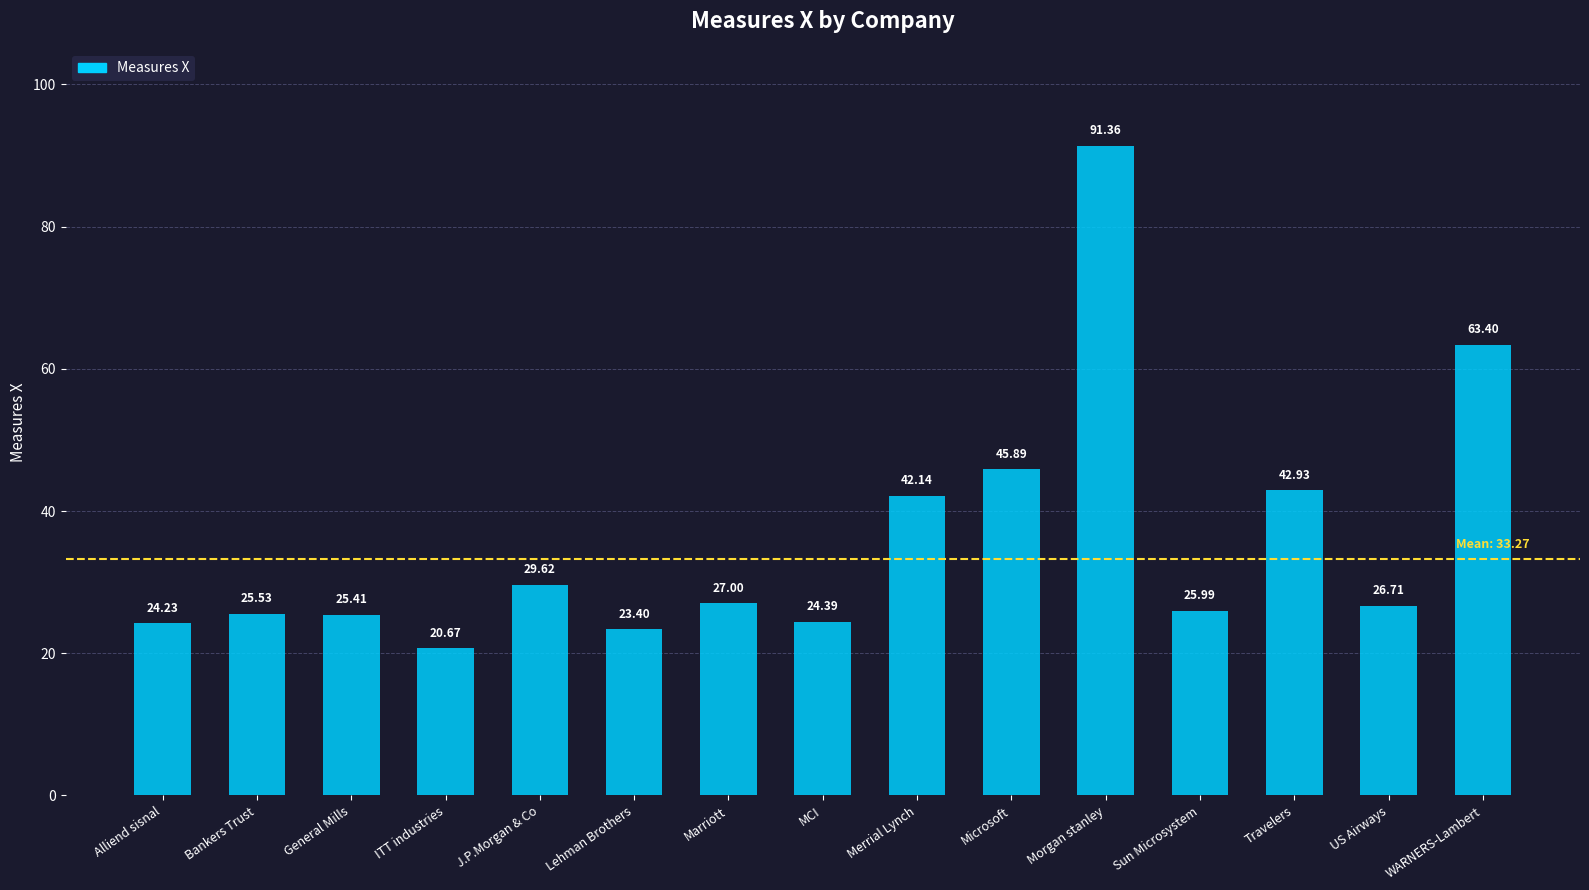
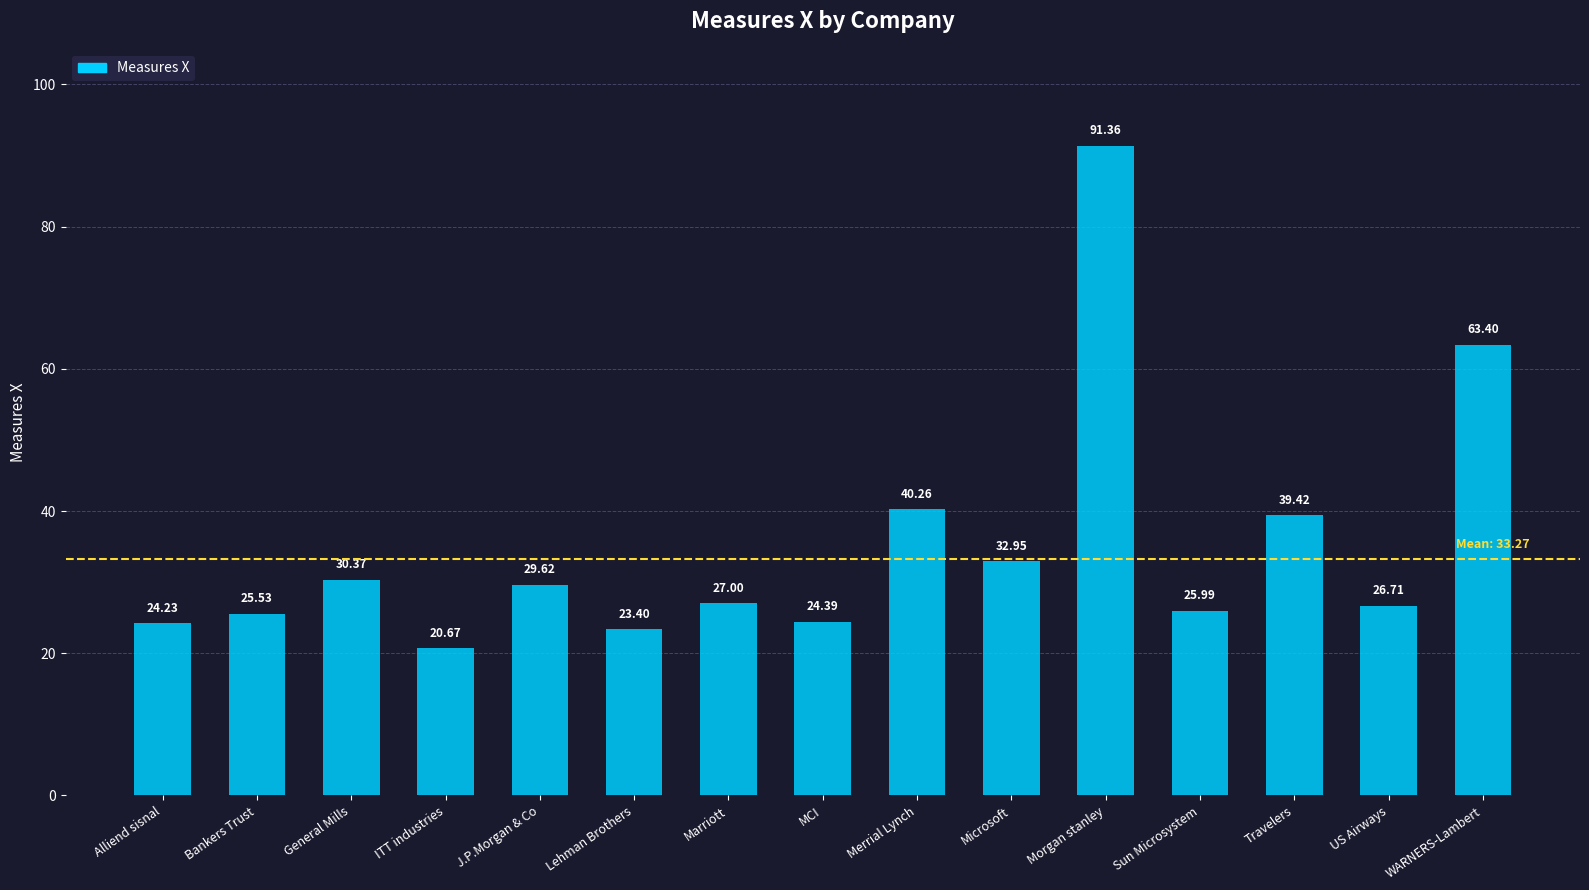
  {
    "Alliend sisnal": 24.23,
    "Bankers Trust": 25.53,
-   "General Mills": 25.41,
+   "General Mills": 30.37,
    "ITT industries": 20.67,
    "J.P.Morgan & Co": 29.62,
    "Lehman Brothers": 23.40,
    "Marriott": 27.00,
    "MCI": 24.39,
-   "Merrial Lynch": 42.14,
-   "Microsoft": 45.89,
+   "Merrial Lynch": 40.26,
+   "Microsoft": 32.95,
    "Morgan stanley": 91.36,
    "Sun Microsystem": 25.99,
-   "Travelers": 42.93,
+   "Travelers": 39.42,
    "US Airways": 26.71,
    "WARNERS-Lambert": 63.40
  }
